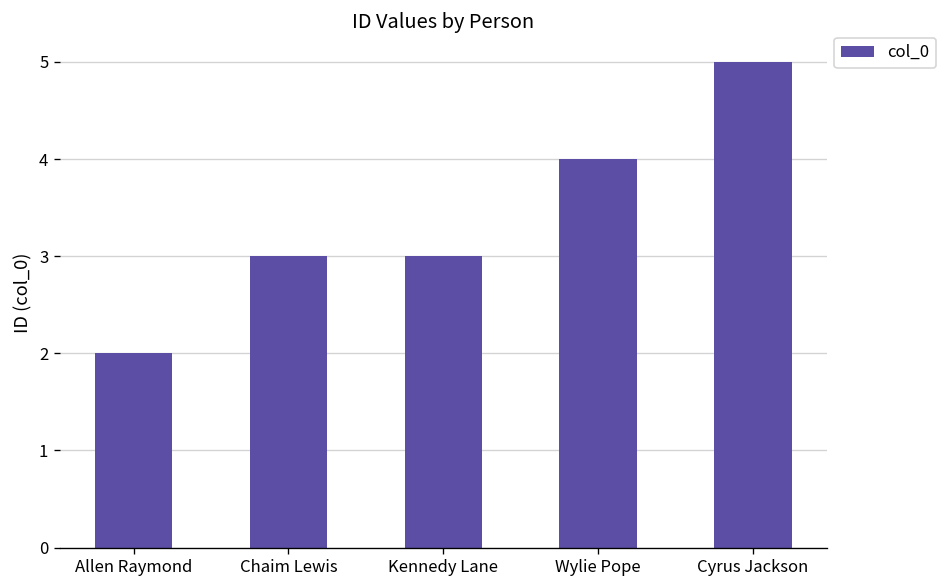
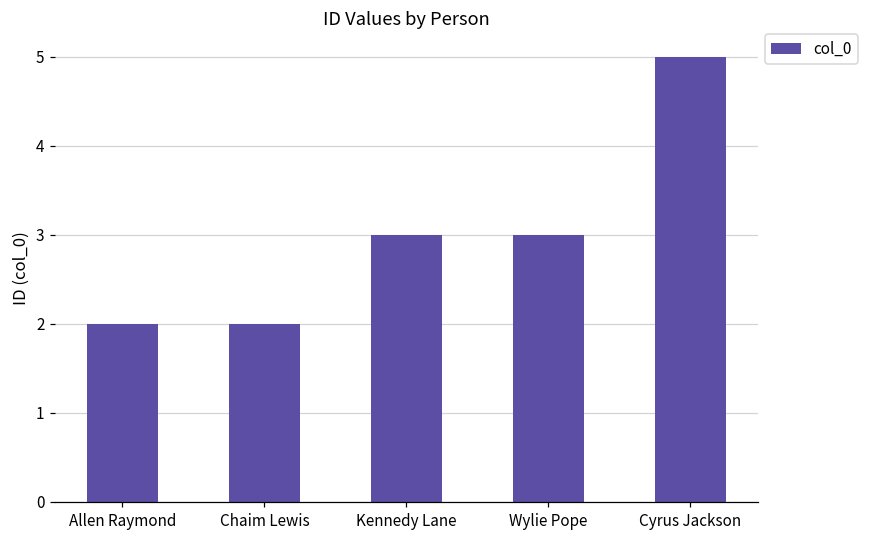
  {
    "Allen Raymond": 2,
-   "Chaim Lewis": 3,
+   "Chaim Lewis": 2,
    "Kennedy Lane": 3,
-   "Wylie Pope": 4,
+   "Wylie Pope": 3,
    "Cyrus Jackson": 5
  }
